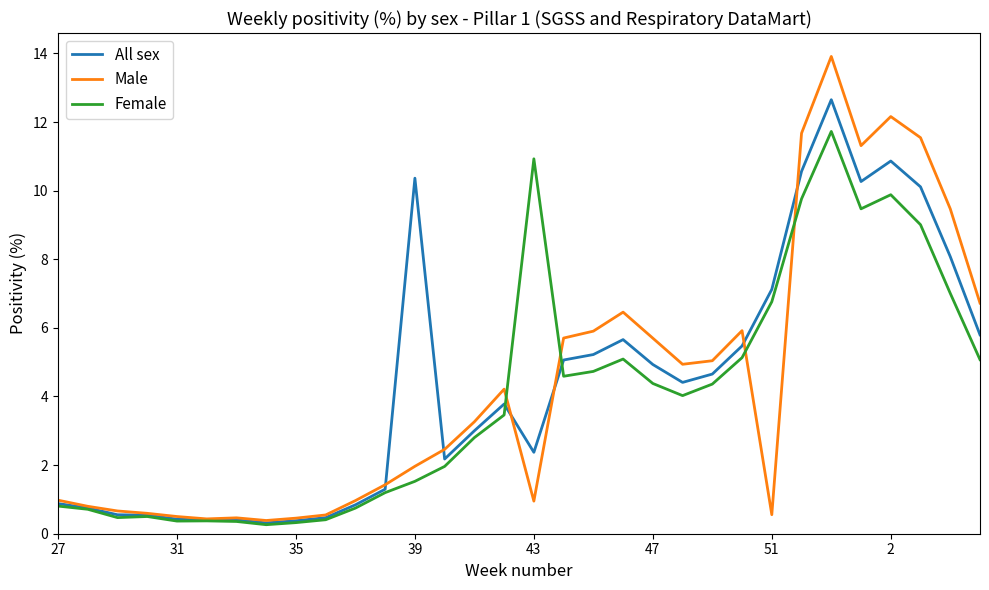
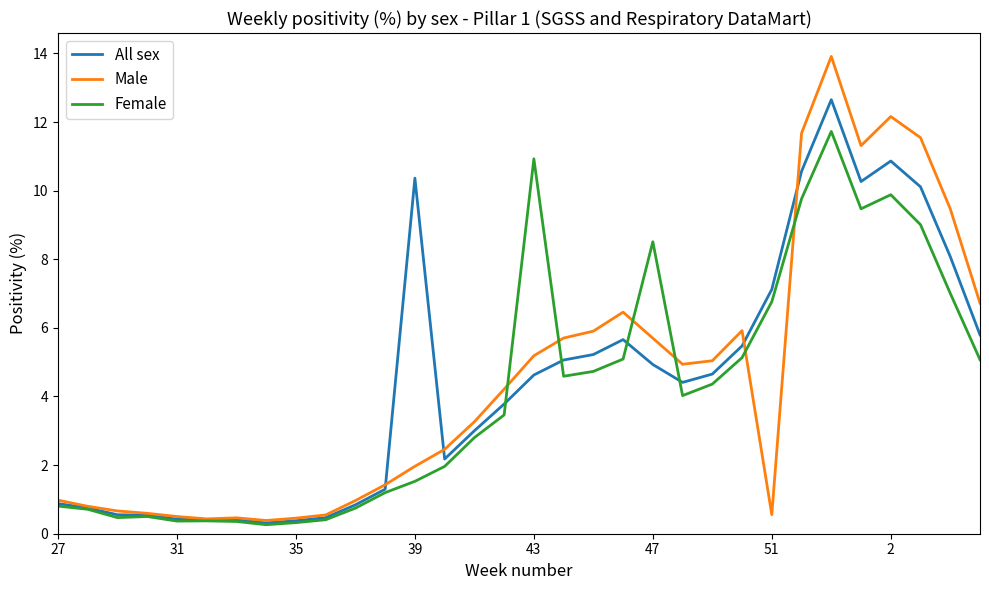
  {
    "All sex": {
      "39": 10.4,
-     "43": 2.4,
+     "43": 4.6,
      "47": 4.9,
      "51": 7.1
    },
    "Male": {
      "39": 2.0,
-     "43": 1.0,
+     "43": 5.2,
      "47": 5.7,
      "51": 0.6
    },
    "Female": {
      "39": 1.5,
      "43": 10.9,
-     "47": 4.4,
+     "47": 8.5,
      "51": 6.8
    }
  }
